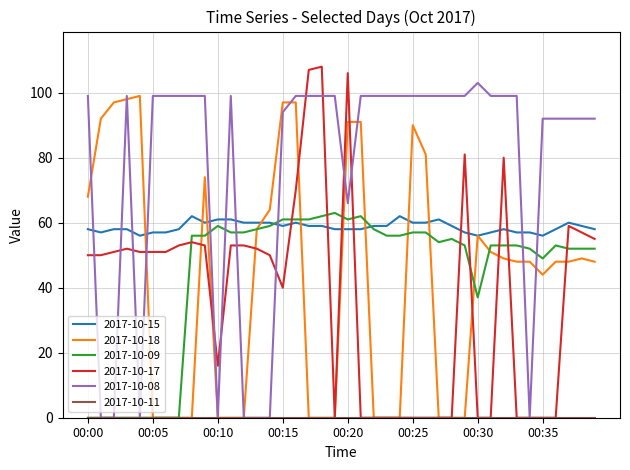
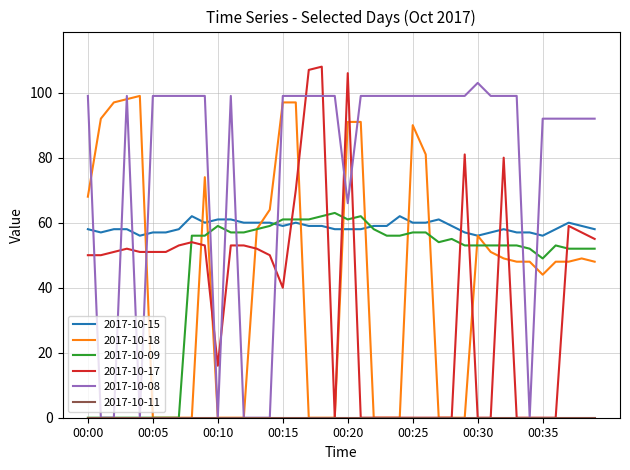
  {
    "2017-10-15": {
      "00:00": 58,
      "00:05": 57,
      "00:10": 61,
      "00:15": 59,
      "00:20": 58,
      "00:25": 60,
      "00:35": 56
    },
    "2017-10-18": {
      "00:00": 68,
      "00:15": 97,
      "00:20": 91,
      "00:25": 90,
      "00:35": 44
    },
    "2017-10-09": {
      "00:10": 59,
      "00:15": 61,
      "00:20": 61,
      "00:25": 57,
-     "00:30": 37,
+     "00:30": 53,
      "00:35": 49
    },
    "2017-10-17": {
      "00:00": 50,
      "00:05": 51,
      "00:10": 16,
      "00:15": 40,
      "00:20": 106
    },
    "2017-10-08": {
      "00:00": 99,
      "00:05": 99,
-     "00:15": 94,
+     "00:15": 99,
      "00:20": 66,
      "00:25": 99,
      "00:30": 103,
      "00:35": 92
    },
    "2017-10-11": {
      "00:15": 0,
      "00:20": 0
    }
  }
